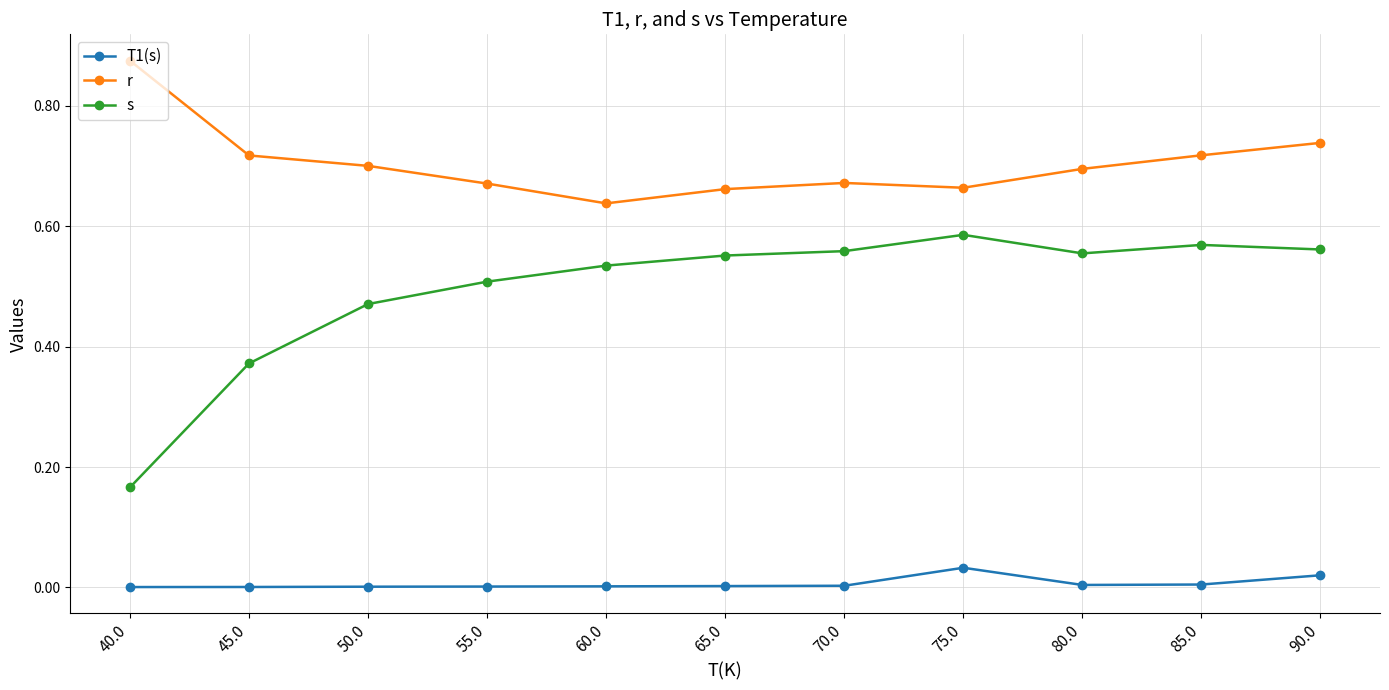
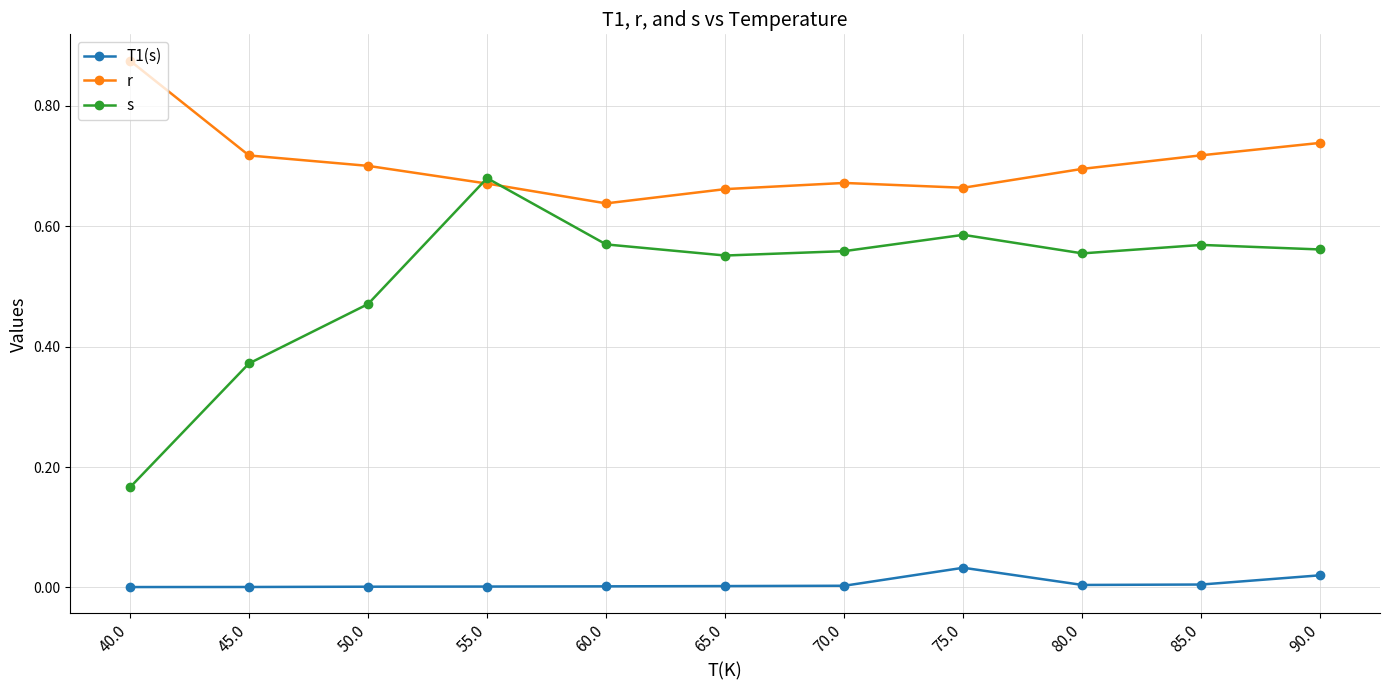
  {
    "T1(s)": {
      "40.0": 0.00,
      "45.0": 0.00,
      "50.0": 0.00,
      "55.0": 0.00,
      "60.0": 0.00,
      "65.0": 0.00,
      "70.0": 0.00,
      "75.0": 0.03,
      "80.0": 0.00,
      "85.0": 0.00,
      "90.0": 0.02
    },
    "r": {
      "45.0": 0.72,
      "50.0": 0.70,
      "55.0": 0.67,
      "60.0": 0.64,
      "65.0": 0.66,
      "70.0": 0.67,
      "75.0": 0.66,
      "80.0": 0.70,
      "85.0": 0.72,
      "90.0": 0.74
    },
    "s": {
      "40.0": 0.17,
      "45.0": 0.37,
      "50.0": 0.47,
-     "55.0": 0.51,
-     "60.0": 0.53,
+     "55.0": 0.68,
+     "60.0": 0.57,
      "65.0": 0.55,
      "70.0": 0.56,
      "75.0": 0.59,
      "80.0": 0.55,
      "85.0": 0.57,
      "90.0": 0.56
    }
  }
